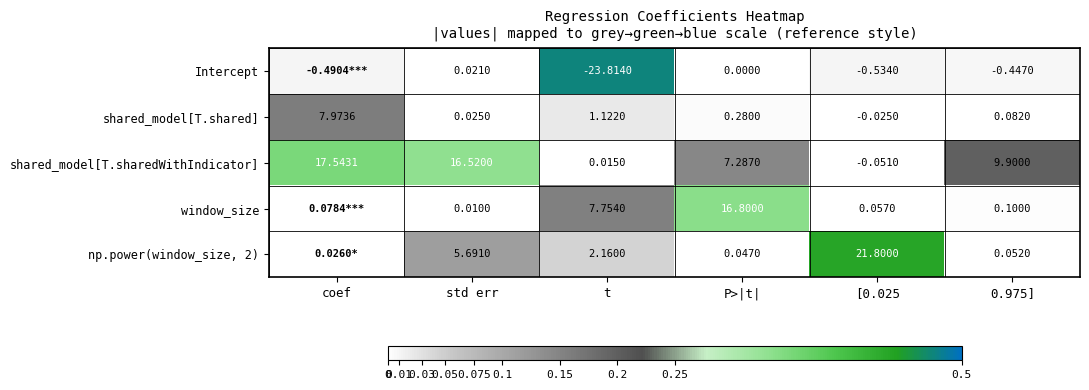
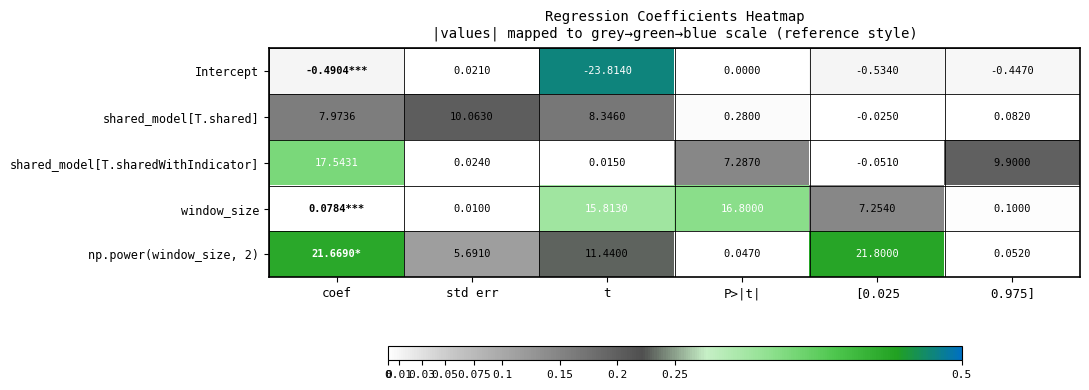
  {
    "Intercept": {
      "coef": "-0.4904***",
      "std err": "0.0210",
      "t": "-23.8140",
      "P>|t|": "0.0000",
      "[0.025": "-0.5340",
      "0.975]": "-0.4470"
    },
    "shared_model[T.shared]": {
      "coef": "7.9736",
-     "std err": "0.0250",
-     "t": "1.1220",
+     "std err": "10.0630",
+     "t": "8.3460",
      "P>|t|": "0.2800",
      "[0.025": "-0.0250",
      "0.975]": "0.0820"
    },
    "shared_model[T.sharedWithIndicator]": {
      "coef": "17.5431",
-     "std err": "16.5200",
+     "std err": "0.0240",
      "t": "0.0150",
      "P>|t|": "7.2870",
      "[0.025": "-0.0510",
      "0.975]": "9.9000"
    },
    "window_size": {
      "coef": "0.0784***",
      "std err": "0.0100",
-     "t": "7.7540",
+     "t": "15.8130",
      "P>|t|": "16.8000",
-     "[0.025": "0.0570",
+     "[0.025": "7.2540",
      "0.975]": "0.1000"
    },
    "np.power(window_size, 2)": {
-     "coef": "0.0260*",
+     "coef": "21.6690*",
      "std err": "5.6910",
-     "t": "2.1600",
+     "t": "11.4400",
      "P>|t|": "0.0470",
      "[0.025": "21.8000",
      "0.975]": "0.0520"
    }
  }
